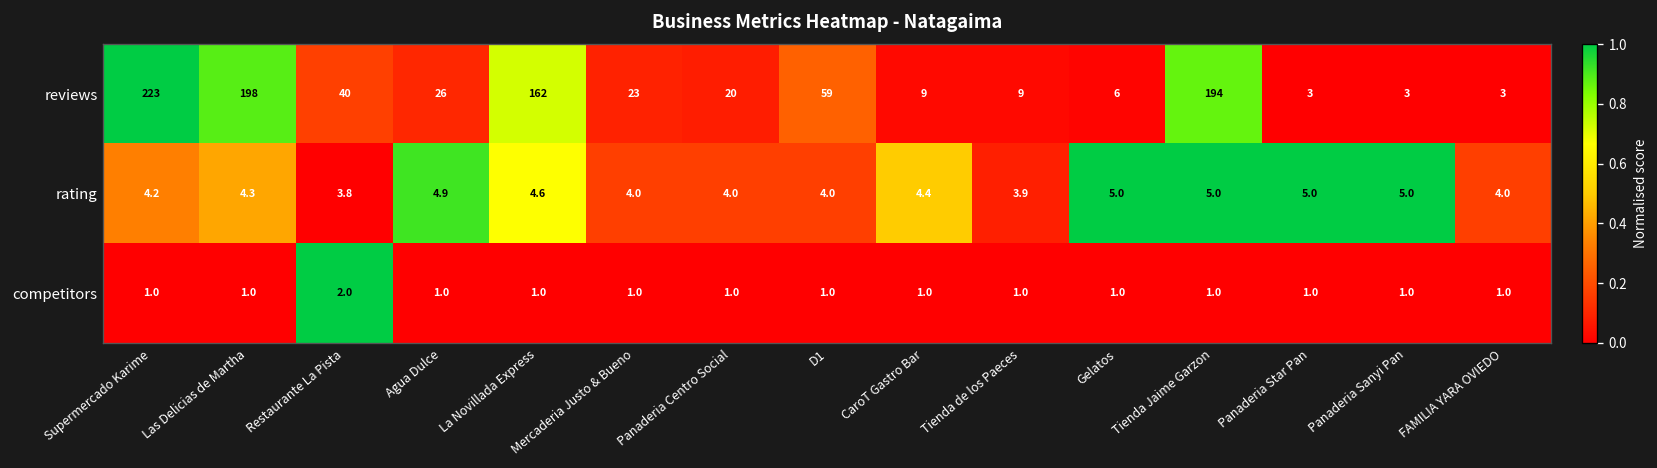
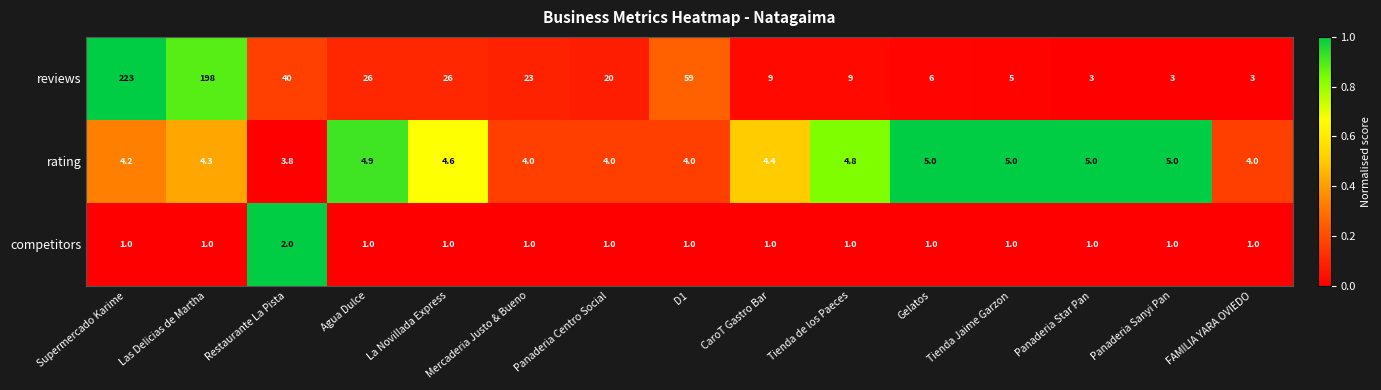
  {
    "reviews": {
      "Supermercado Karime": 223,
      "Las Delicias de Martha": 198,
      "Restaurante La Pista": 40,
      "Agua Dulce": 26,
-     "La Novillada Express": 162,
+     "La Novillada Express": 26,
      "Mercaderia Justo & Bueno": 23,
      "Panaderia Centro Social": 20,
      "D1": 59,
      "CaroT Gastro Bar": 9,
      "Tienda de los Paeces": 9,
      "Gelatos": 6,
-     "Tienda Jaime Garzon": 194,
+     "Tienda Jaime Garzon": 5,
      "Panaderia Star Pan": 3,
      "Panaderia Sanyi Pan": 3,
      "FAMILIA YARA OVIEDO": 3
    },
    "rating": {
      "Supermercado Karime": 4.2,
      "Las Delicias de Martha": 4.3,
      "Restaurante La Pista": 3.8,
      "Agua Dulce": 4.9,
      "La Novillada Express": 4.6,
      "Mercaderia Justo & Bueno": 4.0,
      "Panaderia Centro Social": 4.0,
      "D1": 4.0,
      "CaroT Gastro Bar": 4.4,
-     "Tienda de los Paeces": 3.9,
+     "Tienda de los Paeces": 4.8,
      "Gelatos": 5.0,
      "Tienda Jaime Garzon": 5.0,
      "Panaderia Star Pan": 5.0,
      "Panaderia Sanyi Pan": 5.0,
      "FAMILIA YARA OVIEDO": 4.0
    },
    "competitors": {
      "Supermercado Karime": 1.0,
      "Las Delicias de Martha": 1.0,
      "Restaurante La Pista": 2.0,
      "Agua Dulce": 1.0,
      "La Novillada Express": 1.0,
      "Mercaderia Justo & Bueno": 1.0,
      "Panaderia Centro Social": 1.0,
      "D1": 1.0,
      "CaroT Gastro Bar": 1.0,
      "Tienda de los Paeces": 1.0,
      "Gelatos": 1.0,
      "Tienda Jaime Garzon": 1.0,
      "Panaderia Star Pan": 1.0,
      "Panaderia Sanyi Pan": 1.0,
      "FAMILIA YARA OVIEDO": 1.0
    }
  }
